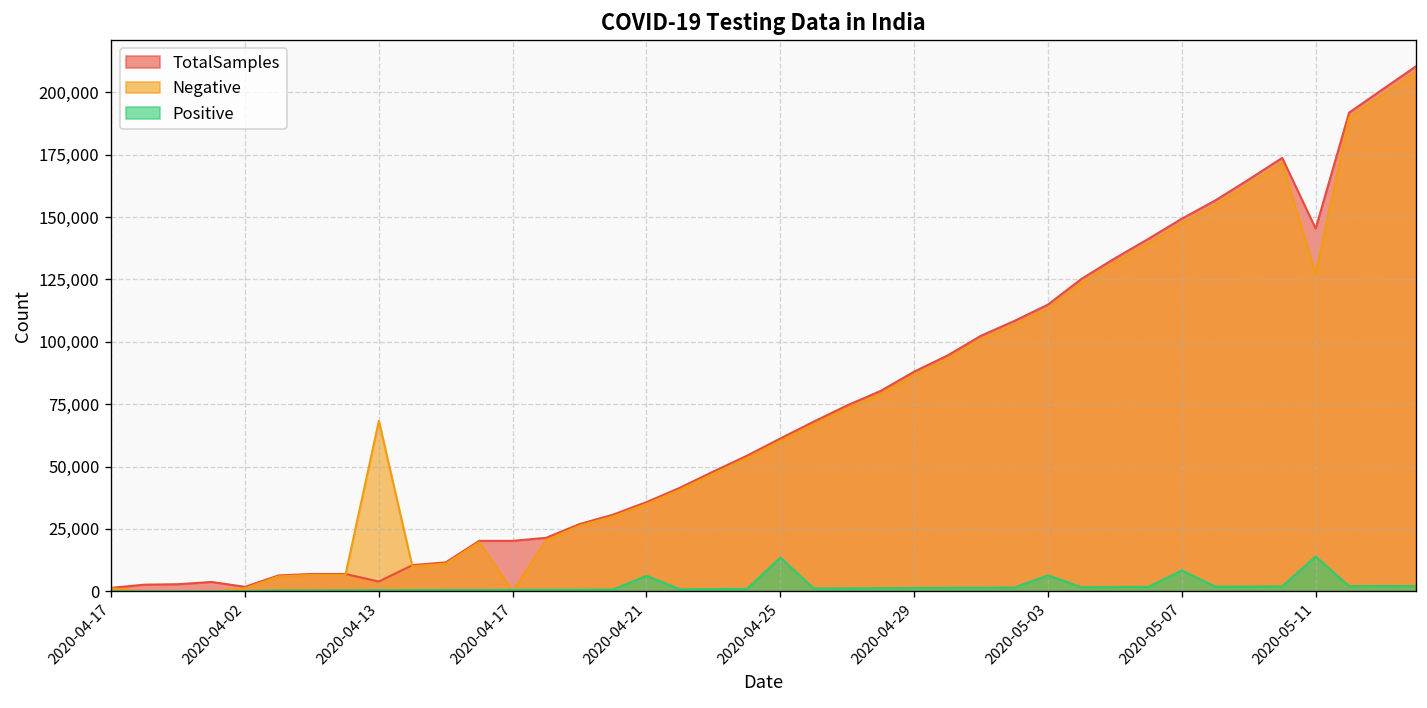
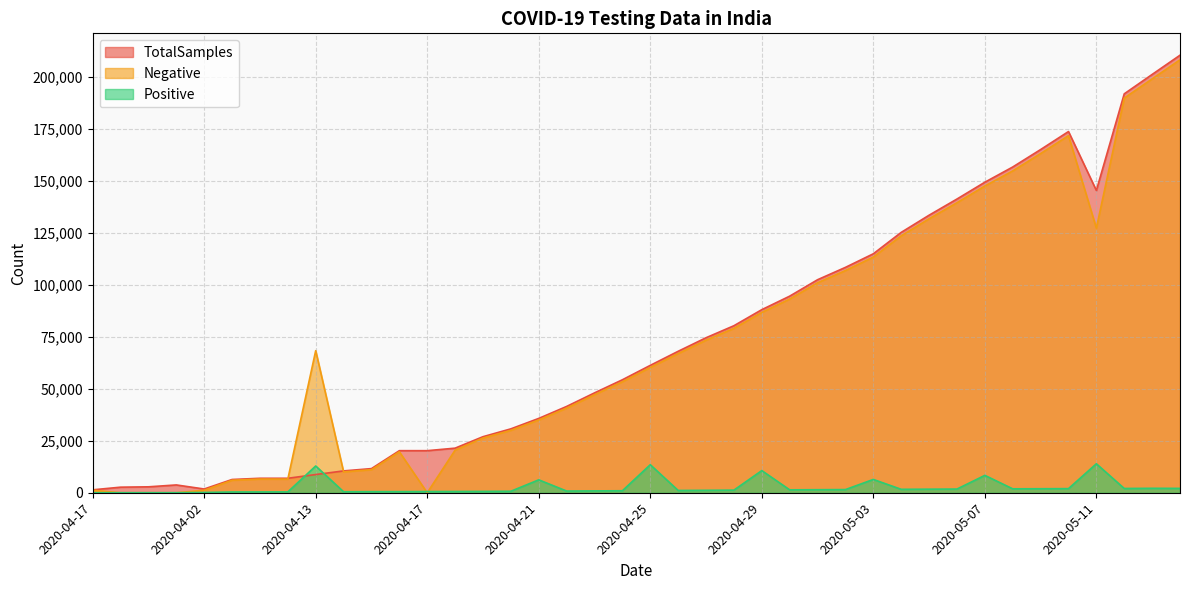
  {
    "TotalSamples": {
-     "2020-04-13": "4,000",
+     "2020-04-13": "9,000",
      "2020-04-29": "88,000",
      "2020-05-03": "115,000",
      "2020-05-07": "149,000",
      "2020-05-11": "145,000"
    },
    "Negative": {
      "2020-04-13": "68,000",
      "2020-04-29": "87,000",
      "2020-05-03": "113,000",
      "2020-05-07": "148,000",
      "2020-05-11": "127,000"
    },
    "Positive": {
-     "2020-04-13": "0",
+     "2020-04-13": "13,000",
      "2020-04-21": "6,000",
      "2020-04-25": "13,000",
-     "2020-04-29": "1,000",
+     "2020-04-29": "11,000",
      "2020-05-03": "6,000",
      "2020-05-07": "8,000",
      "2020-05-11": "14,000"
    }
  }
